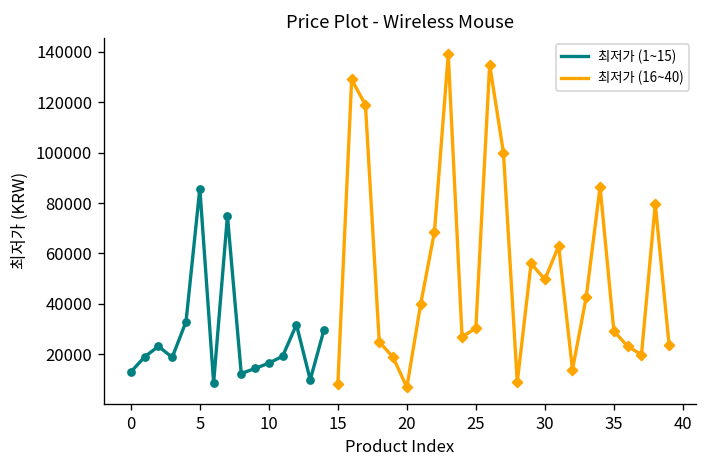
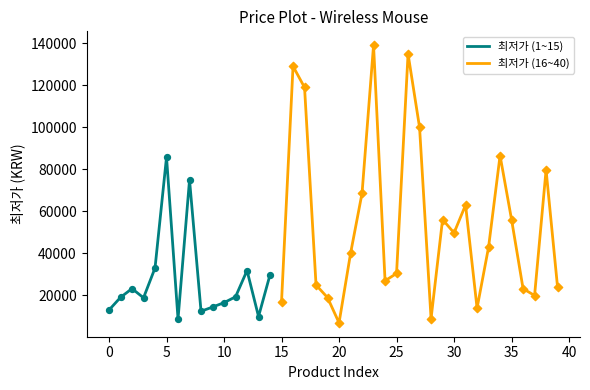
  {
    "최저가 (1~15)": {
      "0": 13000,
      "5": 86000,
      "10": 17000
    },
    "최저가 (16~40)": {
-     "15": 8000,
+     "15": 17000,
      "20": 7000,
      "25": 30000,
      "30": 50000,
-     "35": 29000
+     "35": 56000
    }
  }
